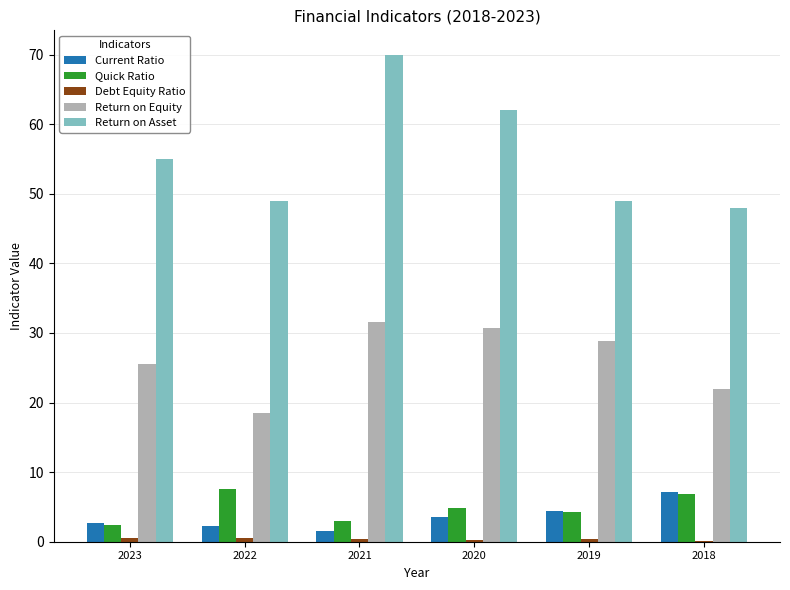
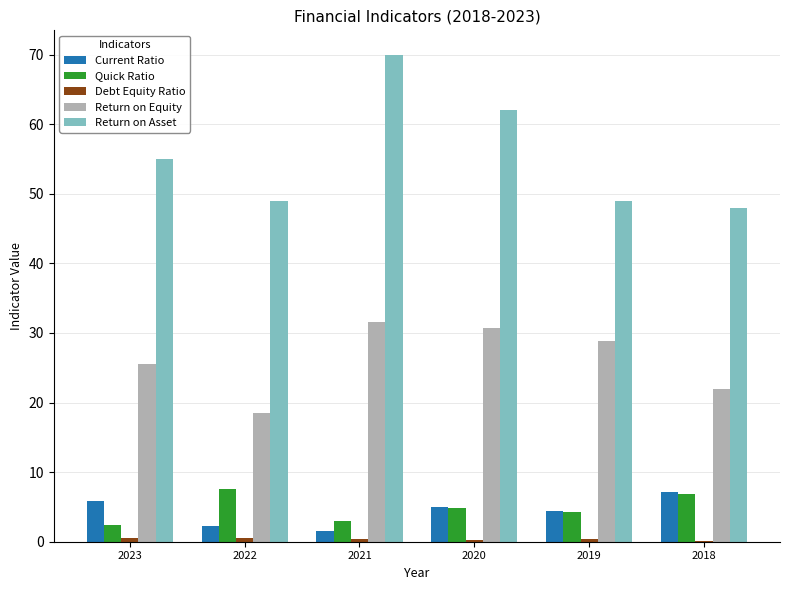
  {
    "Current Ratio": {
-     "2023": 3,
+     "2023": 6,
      "2022": 2,
      "2021": 2,
-     "2020": 4,
+     "2020": 5,
      "2019": 4,
      "2018": 7
    },
    "Quick Ratio": {
      "2023": 2,
      "2022": 8,
      "2021": 3,
      "2020": 5,
      "2019": 4,
      "2018": 7
    },
    "Debt Equity Ratio": {
      "2023": 1,
      "2022": 0
    }
  }
